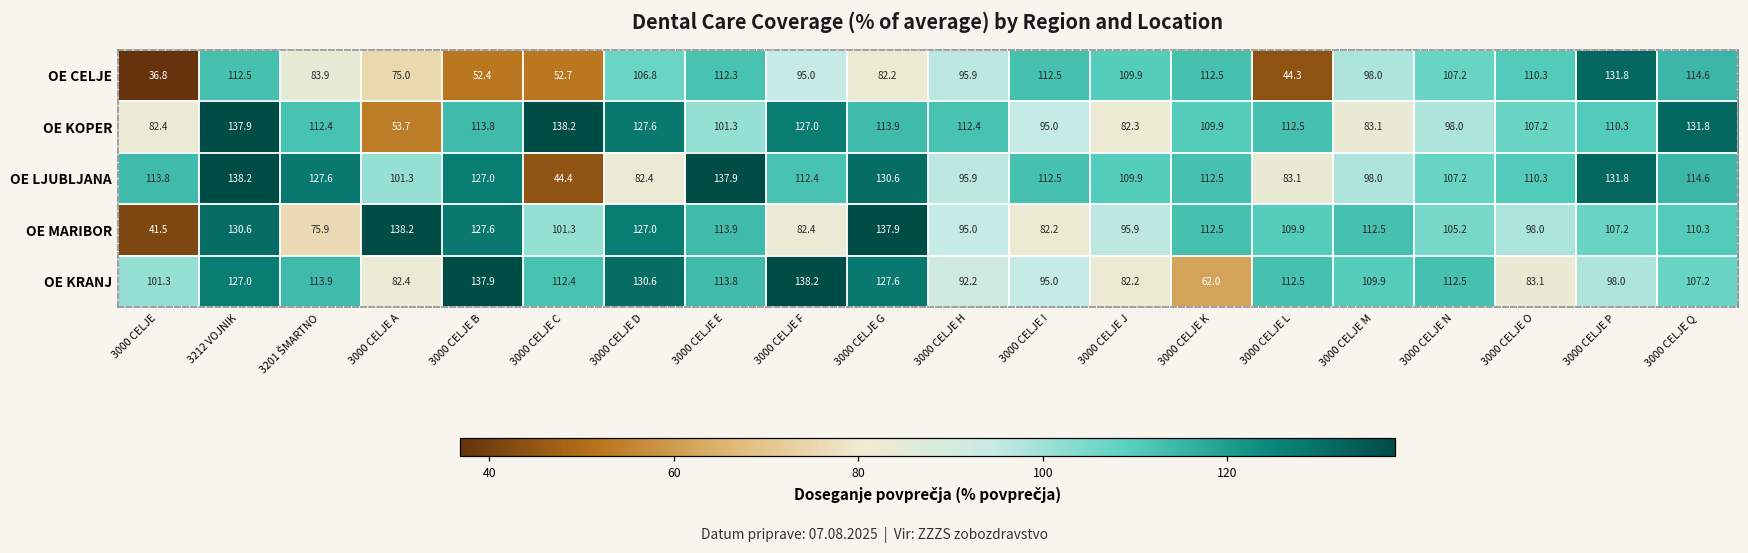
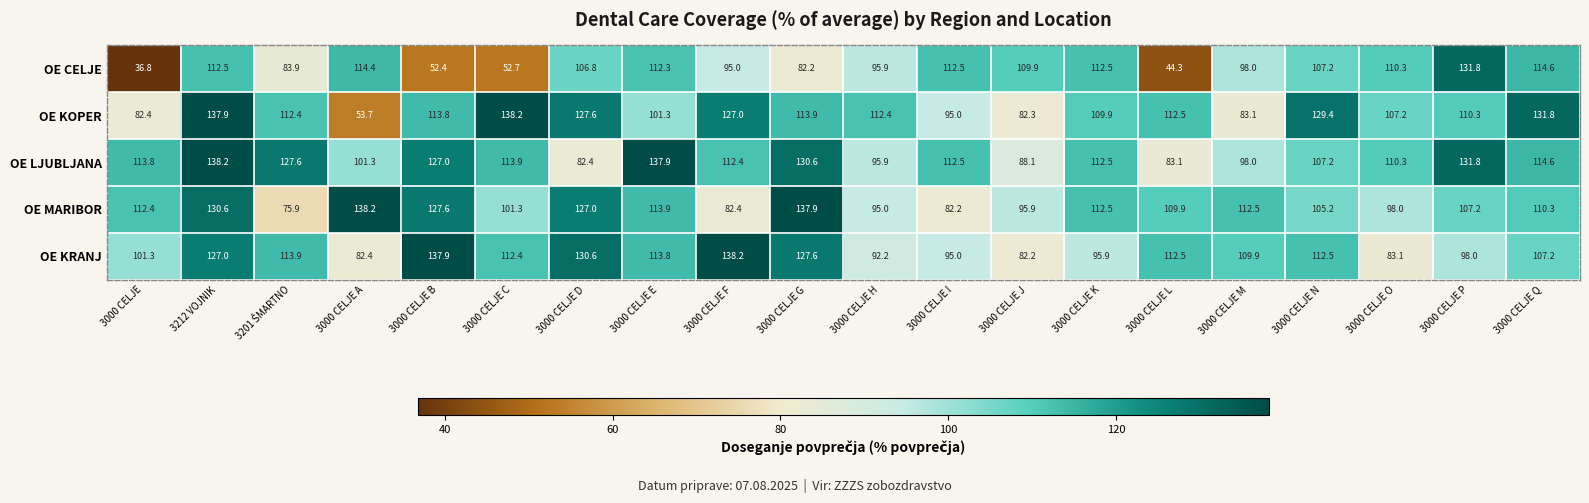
  {
    "OE CELJE": {
      "3000 CELJE": 36.8,
      "3212 VOJNIK": 112.5,
      "3201 ŠMARTNO": 83.9,
-     "3000 CELJE A": 75.0,
+     "3000 CELJE A": 114.4,
      "3000 CELJE B": 52.4,
      "3000 CELJE C": 52.7,
      "3000 CELJE D": 106.8,
      "3000 CELJE E": 112.3,
      "3000 CELJE F": 95.0,
      "3000 CELJE G": 82.2,
      "3000 CELJE H": 95.9,
      "3000 CELJE I": 112.5,
      "3000 CELJE J": 109.9,
      "3000 CELJE K": 112.5,
      "3000 CELJE L": 44.3,
      "3000 CELJE M": 98.0,
      "3000 CELJE N": 107.2,
      "3000 CELJE O": 110.3,
      "3000 CELJE P": 131.8,
      "3000 CELJE Q": 114.6
    },
    "OE KOPER": {
      "3000 CELJE": 82.4,
      "3212 VOJNIK": 137.9,
      "3201 ŠMARTNO": 112.4,
      "3000 CELJE A": 53.7,
      "3000 CELJE B": 113.8,
      "3000 CELJE C": 138.2,
      "3000 CELJE D": 127.6,
      "3000 CELJE E": 101.3,
      "3000 CELJE F": 127.0,
      "3000 CELJE G": 113.9,
      "3000 CELJE H": 112.4,
      "3000 CELJE I": 95.0,
      "3000 CELJE J": 82.3,
      "3000 CELJE K": 109.9,
      "3000 CELJE L": 112.5,
      "3000 CELJE M": 83.1,
-     "3000 CELJE N": 98.0,
+     "3000 CELJE N": 129.4,
      "3000 CELJE O": 107.2,
      "3000 CELJE P": 110.3,
      "3000 CELJE Q": 131.8
    },
    "OE LJUBLJANA": {
      "3000 CELJE": 113.8,
      "3212 VOJNIK": 138.2,
      "3201 ŠMARTNO": 127.6,
      "3000 CELJE A": 101.3,
      "3000 CELJE B": 127.0,
-     "3000 CELJE C": 44.4,
+     "3000 CELJE C": 113.9,
      "3000 CELJE D": 82.4,
      "3000 CELJE E": 137.9,
      "3000 CELJE F": 112.4,
      "3000 CELJE G": 130.6,
      "3000 CELJE H": 95.9,
      "3000 CELJE I": 112.5,
-     "3000 CELJE J": 109.9,
+     "3000 CELJE J": 88.1,
      "3000 CELJE K": 112.5,
      "3000 CELJE L": 83.1,
      "3000 CELJE M": 98.0,
      "3000 CELJE N": 107.2,
      "3000 CELJE O": 110.3,
      "3000 CELJE P": 131.8,
      "3000 CELJE Q": 114.6
    },
    "OE MARIBOR": {
-     "3000 CELJE": 41.5,
+     "3000 CELJE": 112.4,
      "3212 VOJNIK": 130.6,
      "3201 ŠMARTNO": 75.9,
      "3000 CELJE A": 138.2,
      "3000 CELJE B": 127.6,
      "3000 CELJE C": 101.3,
      "3000 CELJE D": 127.0,
      "3000 CELJE E": 113.9,
      "3000 CELJE F": 82.4,
      "3000 CELJE G": 137.9,
      "3000 CELJE H": 95.0,
      "3000 CELJE I": 82.2,
      "3000 CELJE J": 95.9,
      "3000 CELJE K": 112.5,
      "3000 CELJE L": 109.9,
      "3000 CELJE M": 112.5,
      "3000 CELJE N": 105.2,
      "3000 CELJE O": 98.0,
      "3000 CELJE P": 107.2,
      "3000 CELJE Q": 110.3
    },
    "OE KRANJ": {
      "3000 CELJE": 101.3,
      "3212 VOJNIK": 127.0,
      "3201 ŠMARTNO": 113.9,
      "3000 CELJE A": 82.4,
      "3000 CELJE B": 137.9,
      "3000 CELJE C": 112.4,
      "3000 CELJE D": 130.6,
      "3000 CELJE E": 113.8,
      "3000 CELJE F": 138.2,
      "3000 CELJE G": 127.6,
      "3000 CELJE H": 92.2,
      "3000 CELJE I": 95.0,
      "3000 CELJE J": 82.2,
-     "3000 CELJE K": 62.0,
+     "3000 CELJE K": 95.9,
      "3000 CELJE L": 112.5,
      "3000 CELJE M": 109.9,
      "3000 CELJE N": 112.5,
      "3000 CELJE O": 83.1,
      "3000 CELJE P": 98.0,
      "3000 CELJE Q": 107.2
    }
  }
